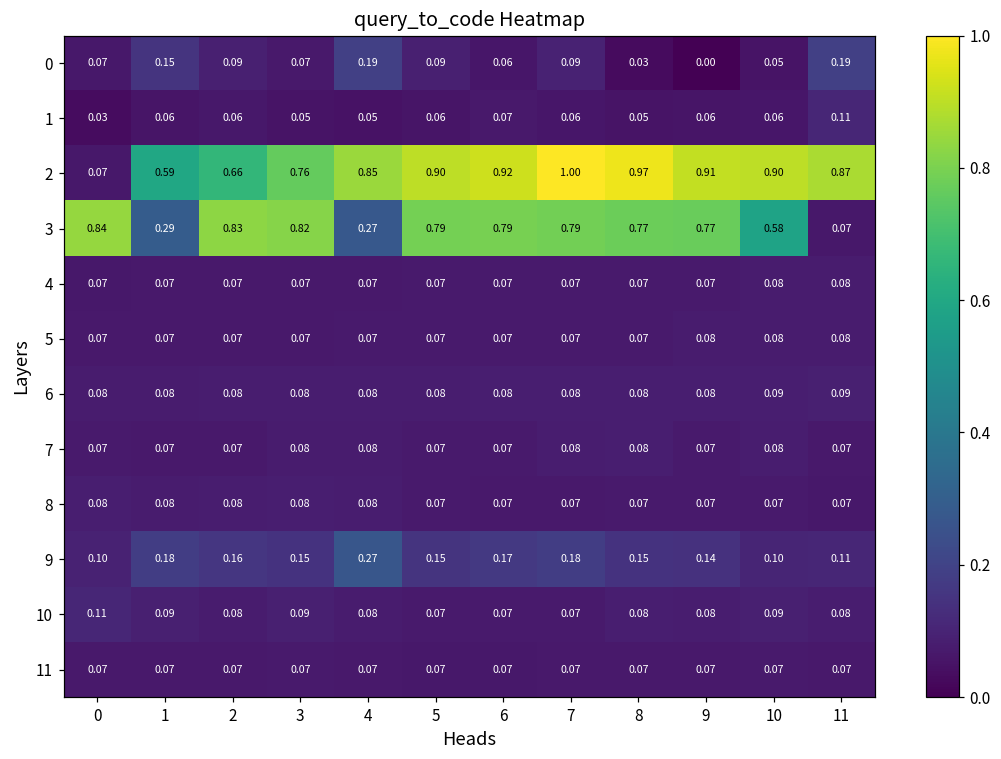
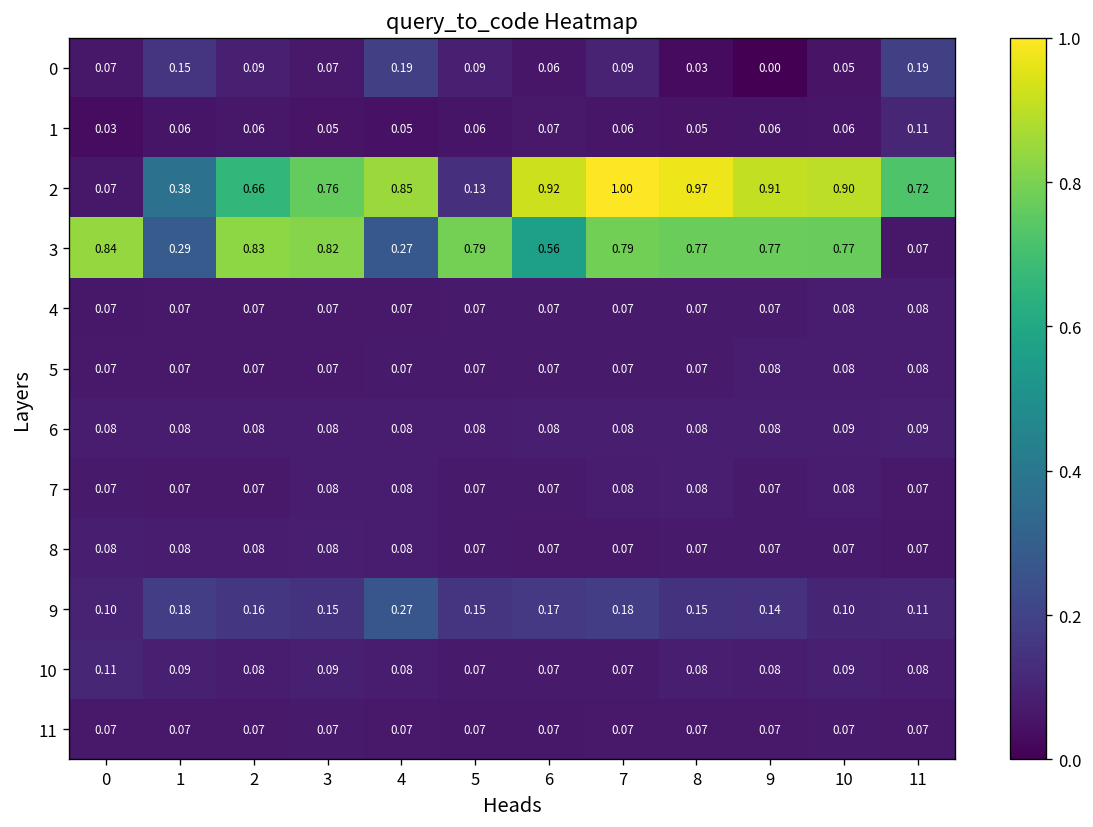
  {
    "0": {
      "0": 0.07,
      "1": 0.15,
      "2": 0.09,
      "3": 0.07,
      "4": 0.19,
      "5": 0.09,
      "6": 0.06,
      "7": 0.09,
      "8": 0.03,
      "9": 0.00,
      "10": 0.05,
      "11": 0.19
    },
    "1": {
      "0": 0.03,
      "1": 0.06,
      "2": 0.06,
      "3": 0.05,
      "4": 0.05,
      "5": 0.06,
      "6": 0.07,
      "7": 0.06,
      "8": 0.05,
      "9": 0.06,
      "10": 0.06,
      "11": 0.11
    },
    "2": {
      "0": 0.07,
-     "1": 0.59,
+     "1": 0.38,
      "2": 0.66,
      "3": 0.76,
      "4": 0.85,
-     "5": 0.90,
+     "5": 0.13,
      "6": 0.92,
      "7": 1.00,
      "8": 0.97,
      "9": 0.91,
      "10": 0.90,
-     "11": 0.87
+     "11": 0.72
    },
    "3": {
      "0": 0.84,
      "1": 0.29,
      "2": 0.83,
      "3": 0.82,
      "4": 0.27,
      "5": 0.79,
-     "6": 0.79,
+     "6": 0.56,
      "7": 0.79,
      "8": 0.77,
      "9": 0.77,
-     "10": 0.58,
+     "10": 0.77,
      "11": 0.07
    },
    "4": {
      "0": 0.07,
      "1": 0.07,
      "2": 0.07,
      "3": 0.07,
      "4": 0.07,
      "5": 0.07,
      "6": 0.07,
      "7": 0.07,
      "8": 0.07,
      "9": 0.07,
      "10": 0.08,
      "11": 0.08
    },
    "5": {
      "0": 0.07,
      "1": 0.07,
      "2": 0.07,
      "3": 0.07,
      "4": 0.07,
      "5": 0.07,
      "6": 0.07,
      "7": 0.07,
      "8": 0.07,
      "9": 0.08,
      "10": 0.08,
      "11": 0.08
    },
    "6": {
      "0": 0.08,
      "1": 0.08,
      "2": 0.08,
      "3": 0.08,
      "4": 0.08,
      "5": 0.08,
      "6": 0.08,
      "7": 0.08,
      "8": 0.08,
      "9": 0.08,
      "10": 0.09,
      "11": 0.09
    },
    "7": {
      "0": 0.07,
      "1": 0.07,
      "2": 0.07,
      "3": 0.08,
      "4": 0.08,
      "5": 0.07,
      "6": 0.07,
      "7": 0.08,
      "8": 0.08,
      "9": 0.07,
      "10": 0.08,
      "11": 0.07
    },
    "8": {
      "0": 0.08,
      "1": 0.08,
      "2": 0.08,
      "3": 0.08,
      "4": 0.08,
      "5": 0.07,
      "6": 0.07,
      "7": 0.07,
      "8": 0.07,
      "9": 0.07,
      "10": 0.07,
      "11": 0.07
    },
    "9": {
      "0": 0.10,
      "1": 0.18,
      "2": 0.16,
      "3": 0.15,
      "4": 0.27,
      "5": 0.15,
      "6": 0.17,
      "7": 0.18,
      "8": 0.15,
      "9": 0.14,
      "10": 0.10,
      "11": 0.11
    },
    "10": {
      "0": 0.11,
      "1": 0.09,
      "2": 0.08,
      "3": 0.09,
      "4": 0.08,
      "5": 0.07,
      "6": 0.07,
      "7": 0.07,
      "8": 0.08,
      "9": 0.08,
      "10": 0.09,
      "11": 0.08
    },
    "11": {
      "0": 0.07,
      "1": 0.07,
      "2": 0.07,
      "3": 0.07,
      "4": 0.07,
      "5": 0.07,
      "6": 0.07,
      "7": 0.07,
      "8": 0.07,
      "9": 0.07,
      "10": 0.07,
      "11": 0.07
    }
  }
